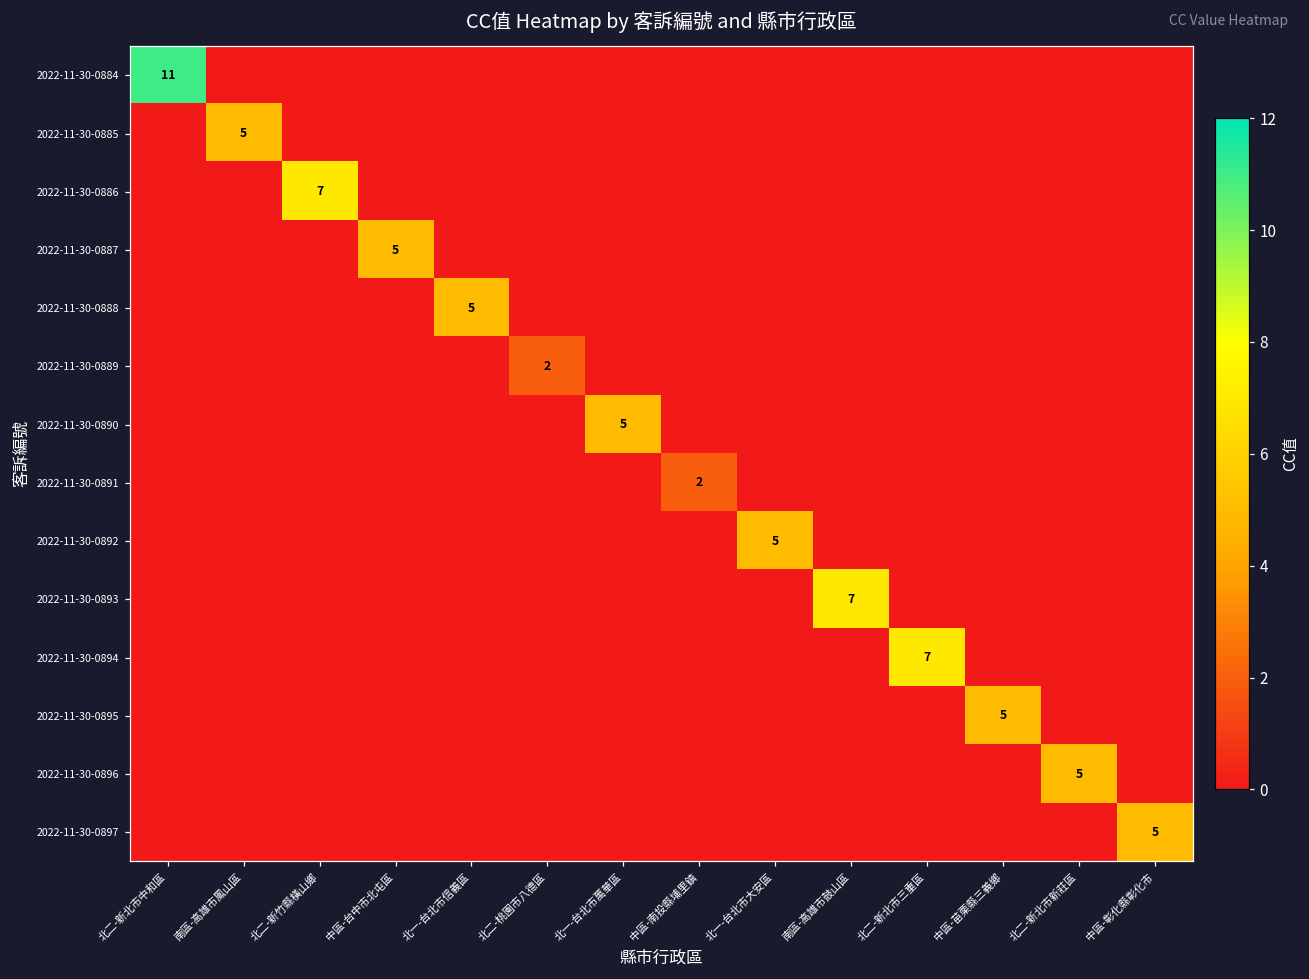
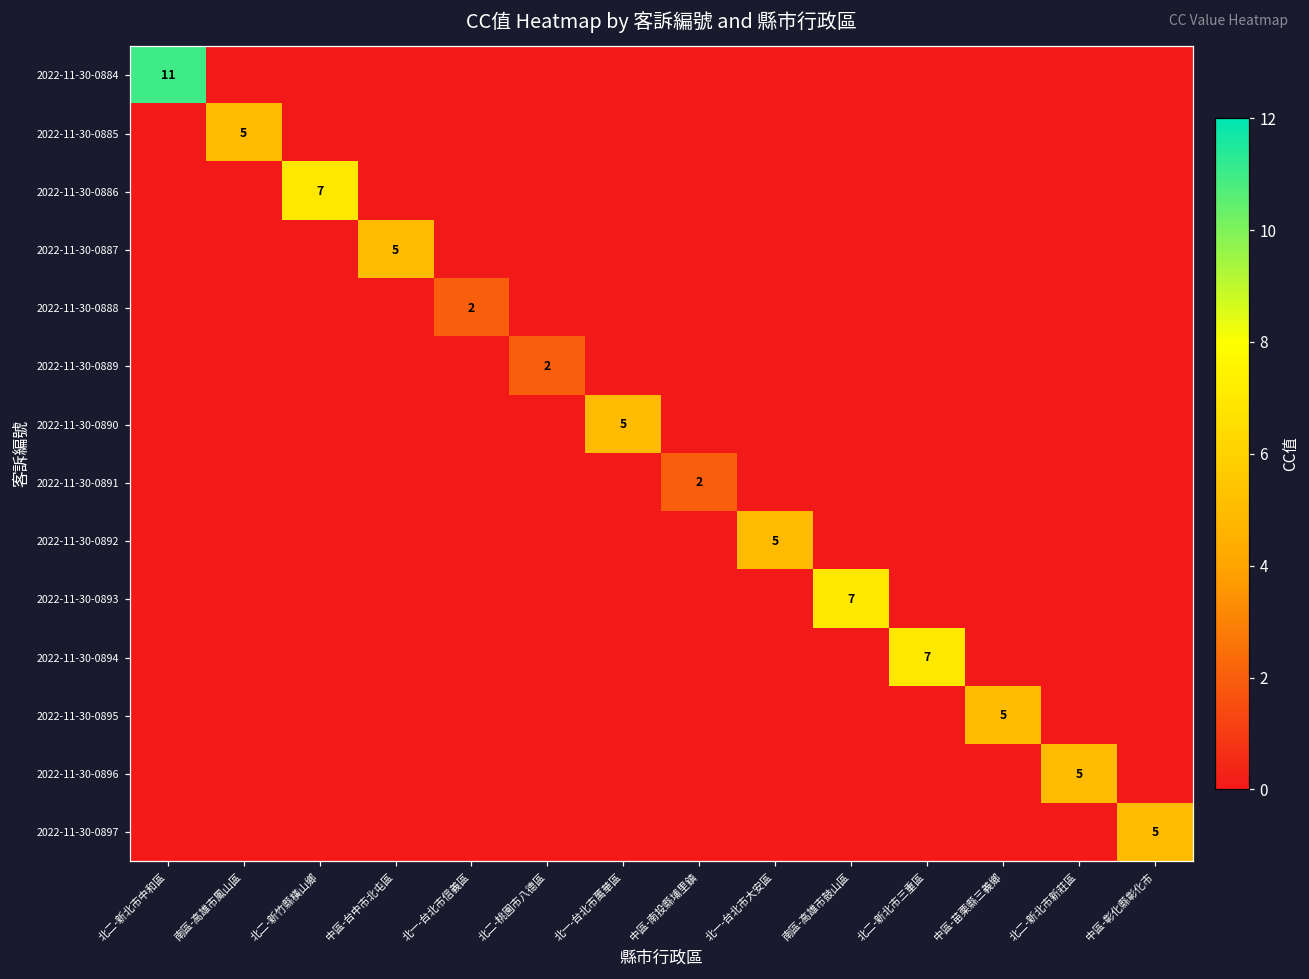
  {
    "2022-11-30-0884": {
      "北二-新北市中和區": 11
    },
    "2022-11-30-0885": {
      "南區-高雄市鳳山區": 5
    },
    "2022-11-30-0886": {
      "北二-新竹縣橫山鄉": 7
    },
    "2022-11-30-0887": {
      "中區-台中市北屯區": 5
    },
    "2022-11-30-0888": {
-     "北一-台北市信義區": 5
+     "北一-台北市信義區": 2
    },
    "2022-11-30-0889": {
      "北二-桃園市八德區": 2
    },
    "2022-11-30-0890": {
      "北一-台北市萬華區": 5
    },
    "2022-11-30-0891": {
      "中區-南投縣埔里鎮": 2
    },
    "2022-11-30-0892": {
      "北一-台北市大安區": 5
    },
    "2022-11-30-0893": {
      "南區-高雄市鼓山區": 7
    },
    "2022-11-30-0894": {
      "北二-新北市三重區": 7
    },
    "2022-11-30-0895": {
      "中區-苗栗縣三義鄉": 5
    },
    "2022-11-30-0896": {
      "北二-新北市新莊區": 5
    },
    "2022-11-30-0897": {
      "中區-彰化縣彰化市": 5
    }
  }
